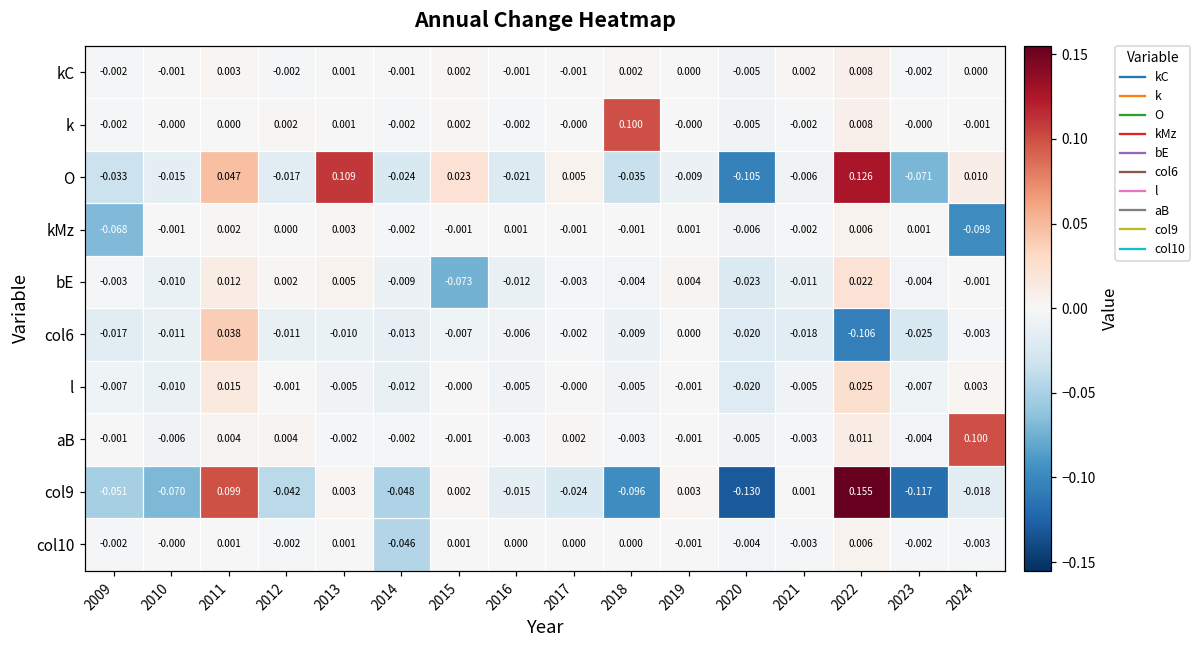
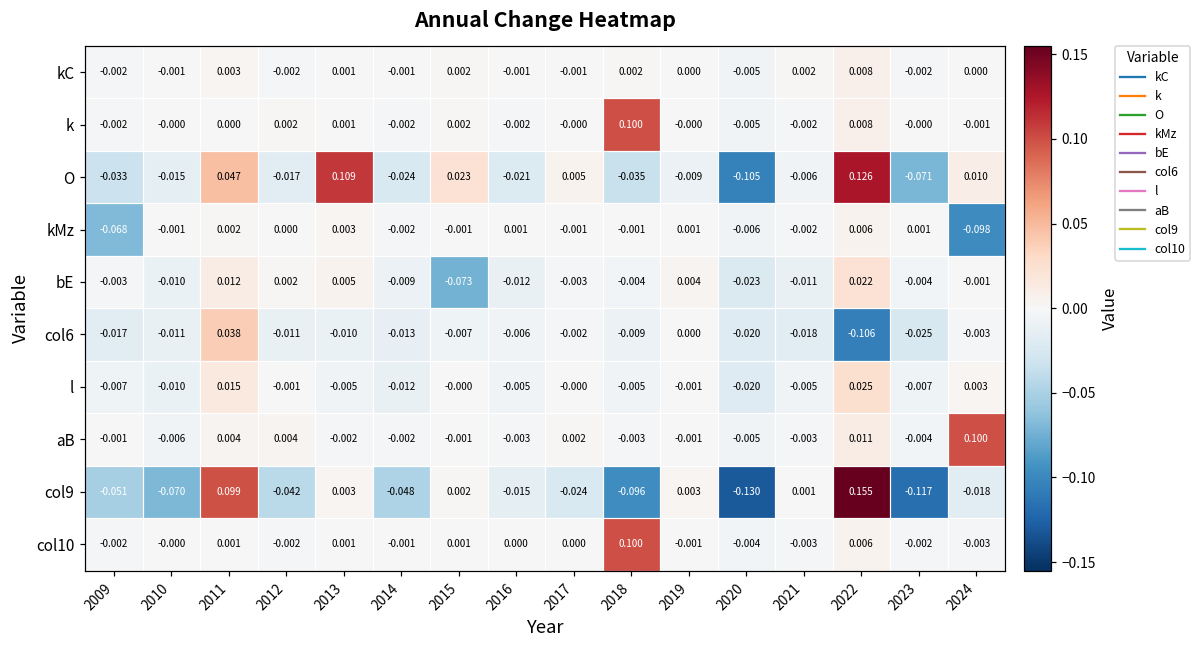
  {
    "kC": {
      "2009": -0.002,
      "2010": -0.001,
      "2011": 0.003,
      "2012": -0.002,
      "2013": 0.001,
      "2014": -0.001,
      "2015": 0.002,
      "2016": -0.001,
      "2017": -0.001,
      "2018": 0.002,
      "2019": 0.000,
      "2020": -0.005,
      "2021": 0.002,
      "2022": 0.008,
      "2023": -0.002,
      "2024": 0.000
    },
    "k": {
      "2009": -0.002,
      "2010": -0.000,
      "2011": 0.000,
      "2012": 0.002,
      "2013": 0.001,
      "2014": -0.002,
      "2015": 0.002,
      "2016": -0.002,
      "2017": -0.000,
      "2018": 0.100,
      "2019": -0.000,
      "2020": -0.005,
      "2021": -0.002,
      "2022": 0.008,
      "2023": -0.000,
      "2024": -0.001
    },
    "O": {
      "2009": -0.033,
      "2010": -0.015,
      "2011": 0.047,
      "2012": -0.017,
      "2013": 0.109,
      "2014": -0.024,
      "2015": 0.023,
      "2016": -0.021,
      "2017": 0.005,
      "2018": -0.035,
      "2019": -0.009,
      "2020": -0.105,
      "2021": -0.006,
      "2022": 0.126,
      "2023": -0.071,
      "2024": 0.010
    },
    "kMz": {
      "2009": -0.068,
      "2010": -0.001,
      "2011": 0.002,
      "2012": 0.000,
      "2013": 0.003,
      "2014": -0.002,
      "2015": -0.001,
      "2016": 0.001,
      "2017": -0.001,
      "2018": -0.001,
      "2019": 0.001,
      "2020": -0.006,
      "2021": -0.002,
      "2022": 0.006,
      "2023": 0.001,
      "2024": -0.098
    },
    "bE": {
      "2009": -0.003,
      "2010": -0.010,
      "2011": 0.012,
      "2012": 0.002,
      "2013": 0.005,
      "2014": -0.009,
      "2015": -0.073,
      "2016": -0.012,
      "2017": -0.003,
      "2018": -0.004,
      "2019": 0.004,
      "2020": -0.023,
      "2021": -0.011,
      "2022": 0.022,
      "2023": -0.004,
      "2024": -0.001
    },
    "col6": {
      "2009": -0.017,
      "2010": -0.011,
      "2011": 0.038,
      "2012": -0.011,
      "2013": -0.010,
      "2014": -0.013,
      "2015": -0.007,
      "2016": -0.006,
      "2017": -0.002,
      "2018": -0.009,
      "2019": 0.000,
      "2020": -0.020,
      "2021": -0.018,
      "2022": -0.106,
      "2023": -0.025,
      "2024": -0.003
    },
    "l": {
      "2009": -0.007,
      "2010": -0.010,
      "2011": 0.015,
      "2012": -0.001,
      "2013": -0.005,
      "2014": -0.012,
      "2015": -0.000,
      "2016": -0.005,
      "2017": -0.000,
      "2018": -0.005,
      "2019": -0.001,
      "2020": -0.020,
      "2021": -0.005,
      "2022": 0.025,
      "2023": -0.007,
      "2024": 0.003
    },
    "aB": {
      "2009": -0.001,
      "2010": -0.006,
      "2011": 0.004,
      "2012": 0.004,
      "2013": -0.002,
      "2014": -0.002,
      "2015": -0.001,
      "2016": -0.003,
      "2017": 0.002,
      "2018": -0.003,
      "2019": -0.001,
      "2020": -0.005,
      "2021": -0.003,
      "2022": 0.011,
      "2023": -0.004,
      "2024": 0.100
    },
    "col9": {
      "2009": -0.051,
      "2010": -0.070,
      "2011": 0.099,
      "2012": -0.042,
      "2013": 0.003,
      "2014": -0.048,
      "2015": 0.002,
      "2016": -0.015,
      "2017": -0.024,
      "2018": -0.096,
      "2019": 0.003,
      "2020": -0.130,
      "2021": 0.001,
      "2022": 0.155,
      "2023": -0.117,
      "2024": -0.018
    },
    "col10": {
      "2009": -0.002,
      "2010": -0.000,
      "2011": 0.001,
      "2012": -0.002,
      "2013": 0.001,
-     "2014": -0.046,
+     "2014": -0.001,
      "2015": 0.001,
      "2016": 0.000,
      "2017": 0.000,
-     "2018": 0.000,
+     "2018": 0.100,
      "2019": -0.001,
      "2020": -0.004,
      "2021": -0.003,
      "2022": 0.006,
      "2023": -0.002,
      "2024": -0.003
    }
  }
